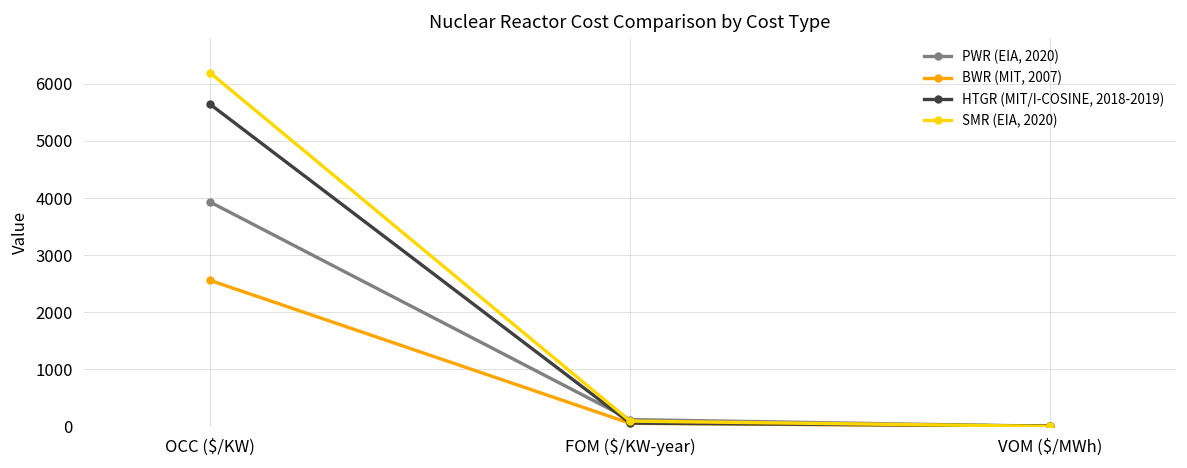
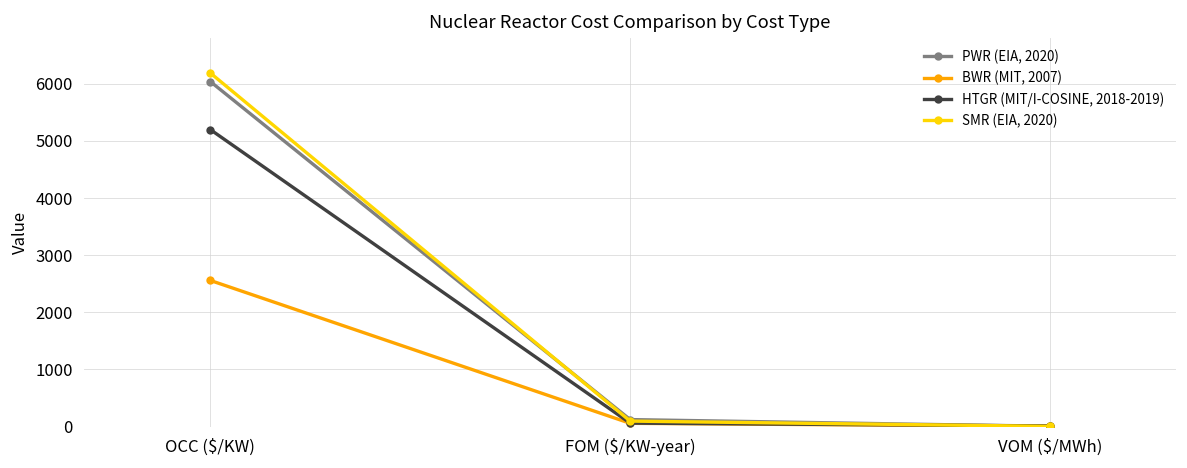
  {
    "PWR (EIA, 2020)": {
-     "OCC ($/KW)": 3900
+     "OCC ($/KW)": 6000
    },
    "HTGR (MIT/I-COSINE, 2018-2019)": {
-     "OCC ($/KW)": 5600
+     "OCC ($/KW)": 5200
    }
  }
